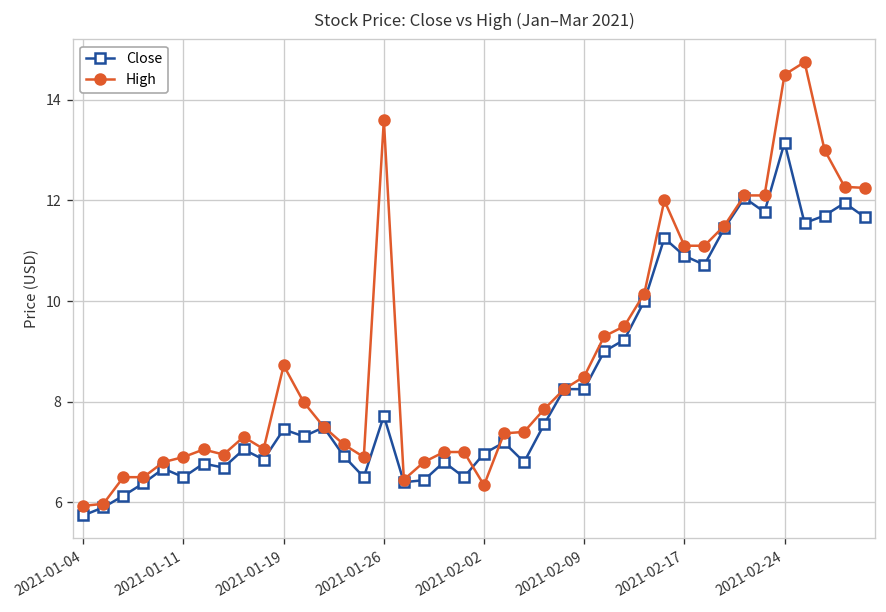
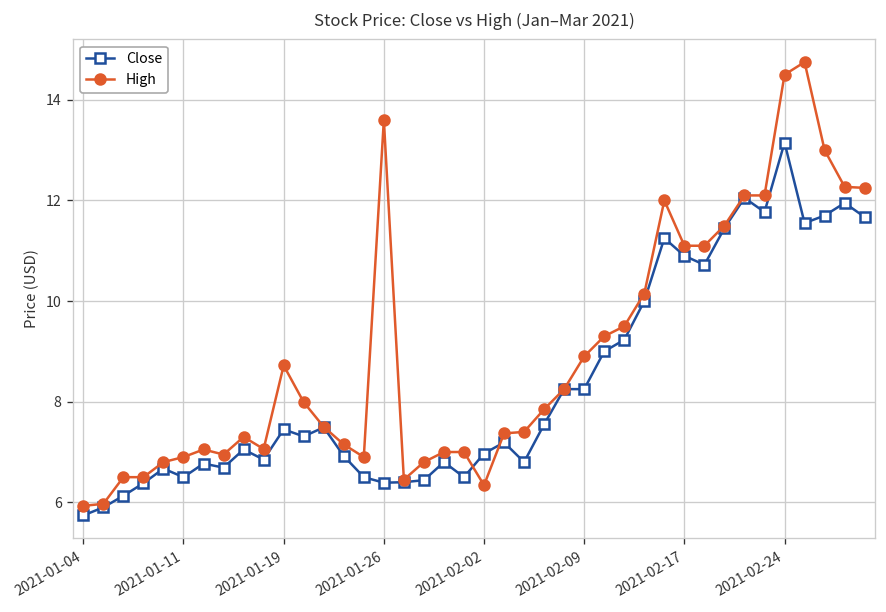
  {
    "Close": {
      "2021-01-04": 5.7,
      "2021-01-11": 6.5,
      "2021-01-19": 7.5,
-     "2021-01-26": 7.7,
+     "2021-01-26": 6.4,
      "2021-02-02": 7.0,
      "2021-02-09": 8.3,
      "2021-02-17": 10.9,
      "2021-02-24": 13.2
    },
    "High": {
      "2021-01-04": 5.9,
      "2021-01-11": 6.9,
      "2021-01-19": 8.7,
      "2021-01-26": 13.6,
      "2021-02-02": 6.3,
-     "2021-02-09": 8.5,
+     "2021-02-09": 8.9,
      "2021-02-17": 11.1,
      "2021-02-24": 14.5
    }
  }
